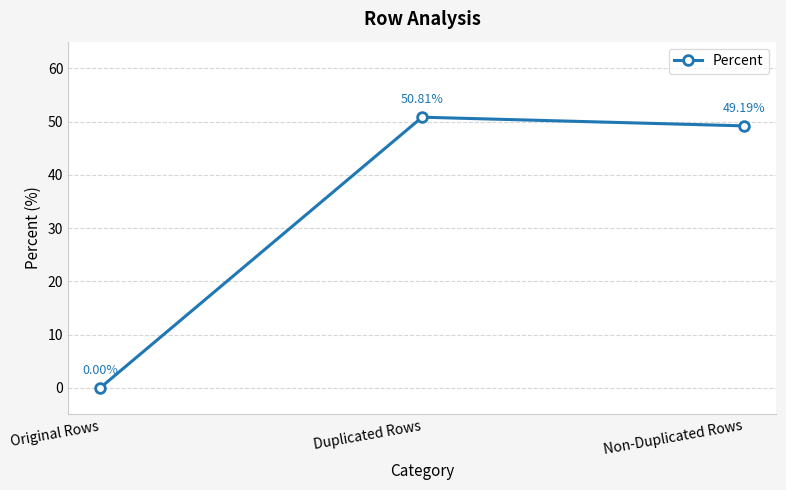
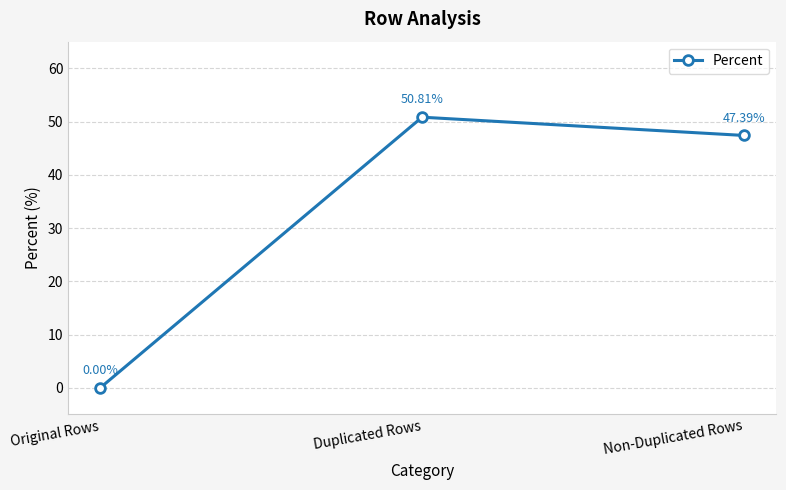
  {
    "Original Rows": "0.00%",
    "Duplicated Rows": "50.81%",
-   "Non-Duplicated Rows": "49.19%"
+   "Non-Duplicated Rows": "47.39%"
  }
